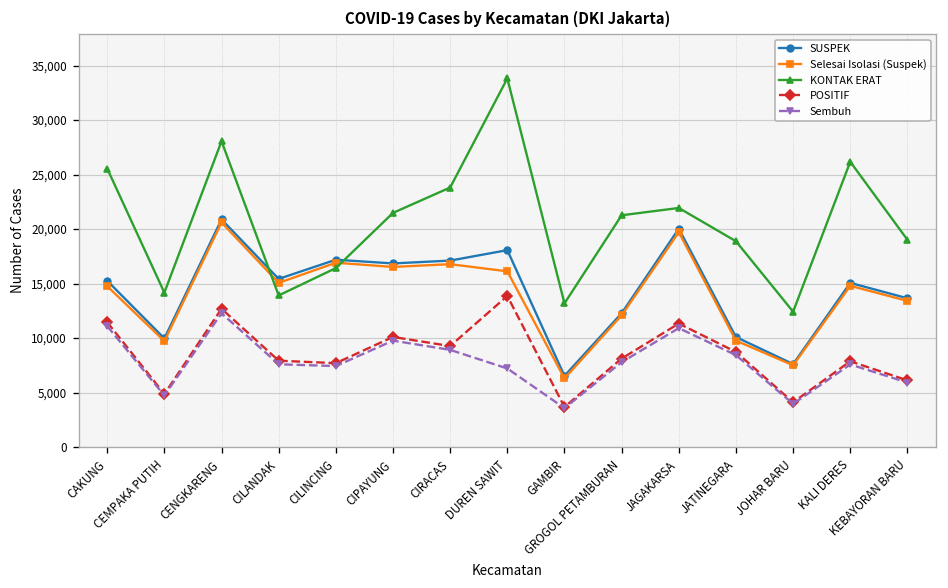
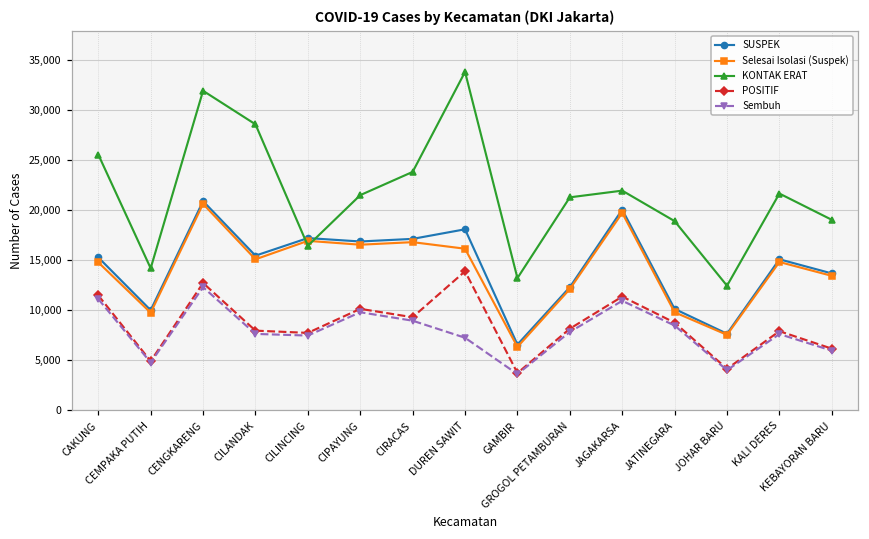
  {
    "SUSPEK": {
      "CAKUNG": "15,000",
      "CILANDAK": "15,000",
      "CIPAYUNG": "17,000",
      "CIRACAS": "17,000",
      "DUREN SAWIT": "18,000",
      "JAGAKARSA": "20,000",
      "JATINEGARA": "10,000"
    },
    "Selesai Isolasi (Suspek)": {
      "CAKUNG": "15,000",
      "CILANDAK": "15,000",
      "CIPAYUNG": "17,000",
      "CIRACAS": "17,000",
      "DUREN SAWIT": "16,000",
      "JAGAKARSA": "20,000",
      "JATINEGARA": "10,000"
    },
    "KONTAK ERAT": {
      "CAKUNG": "26,000",
      "CEMPAKA PUTIH": "14,000",
-     "CENGKARENG": "28,000",
-     "CILANDAK": "14,000",
+     "CENGKARENG": "32,000",
+     "CILANDAK": "29,000",
      "CILINCING": "16,000",
      "CIPAYUNG": "21,000",
      "CIRACAS": "24,000",
      "DUREN SAWIT": "34,000",
      "GAMBIR": "13,000",
      "GROGOL PETAMBURAN": "21,000",
      "JAGAKARSA": "22,000",
      "JATINEGARA": "19,000",
      "JOHAR BARU": "12,000",
-     "KALI DERES": "26,000",
+     "KALI DERES": "22,000",
      "KEBAYORAN BARU": "19,000"
    },
    "POSITIF": {
      "CAKUNG": "11,000",
      "CENGKARENG": "13,000",
      "CILANDAK": "8,000",
      "CIPAYUNG": "10,000",
      "CIRACAS": "9,000",
      "DUREN SAWIT": "14,000",
      "GROGOL PETAMBURAN": "8,000",
      "JAGAKARSA": "11,000",
      "JATINEGARA": "9,000",
      "KALI DERES": "8,000"
    },
    "Sembuh": {
      "CAKUNG": "11,000",
      "CENGKARENG": "12,000",
      "CILANDAK": "8,000",
      "CIPAYUNG": "10,000",
      "CIRACAS": "9,000",
      "DUREN SAWIT": "7,000",
      "GROGOL PETAMBURAN": "8,000",
      "JAGAKARSA": "11,000",
      "JATINEGARA": "8,000",
      "KALI DERES": "8,000"
    }
  }
